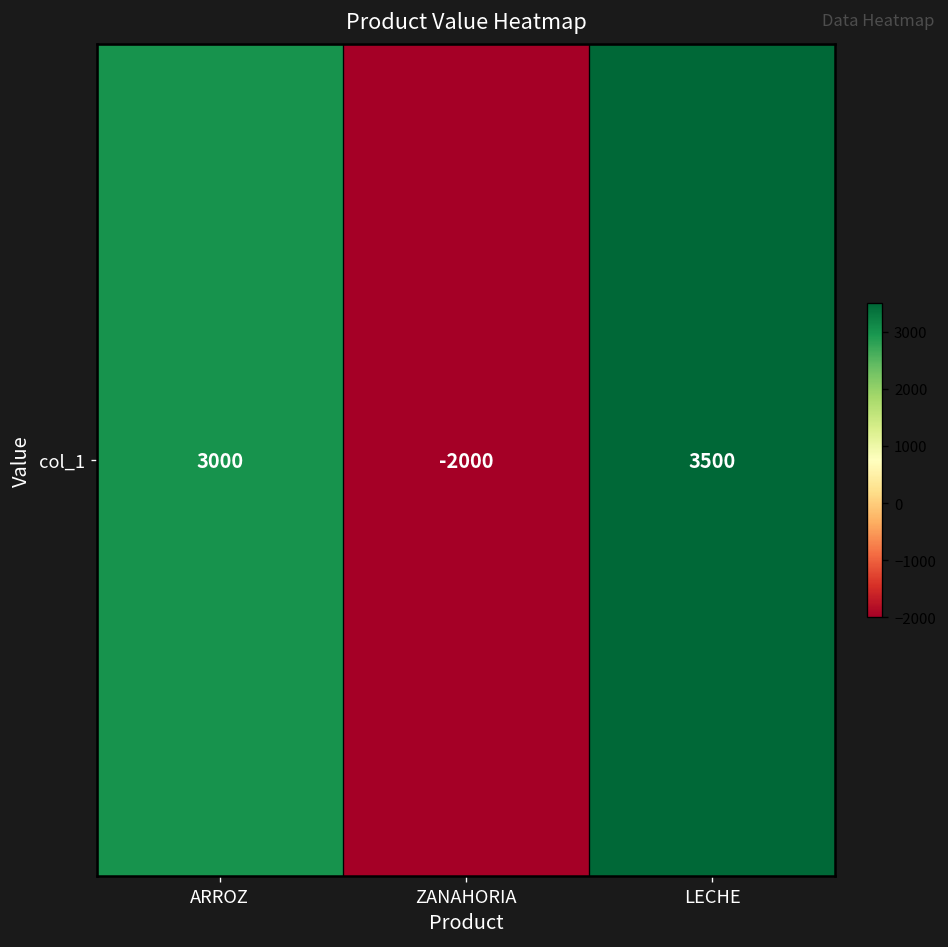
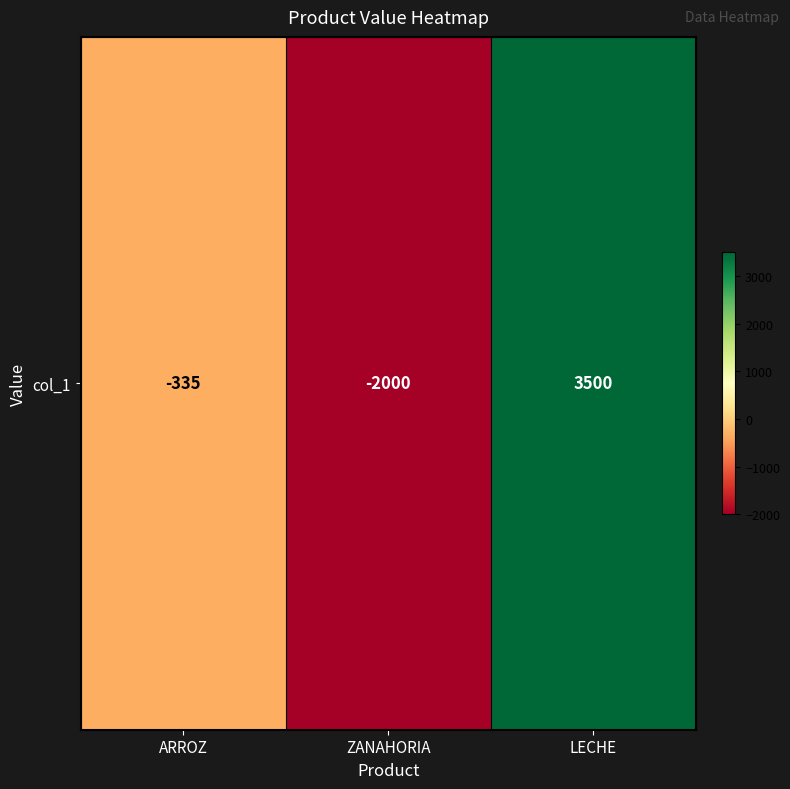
  {
    "col_1": {
-     "ARROZ": 3000,
+     "ARROZ": -335,
      "ZANAHORIA": -2000,
      "LECHE": 3500
    }
  }
